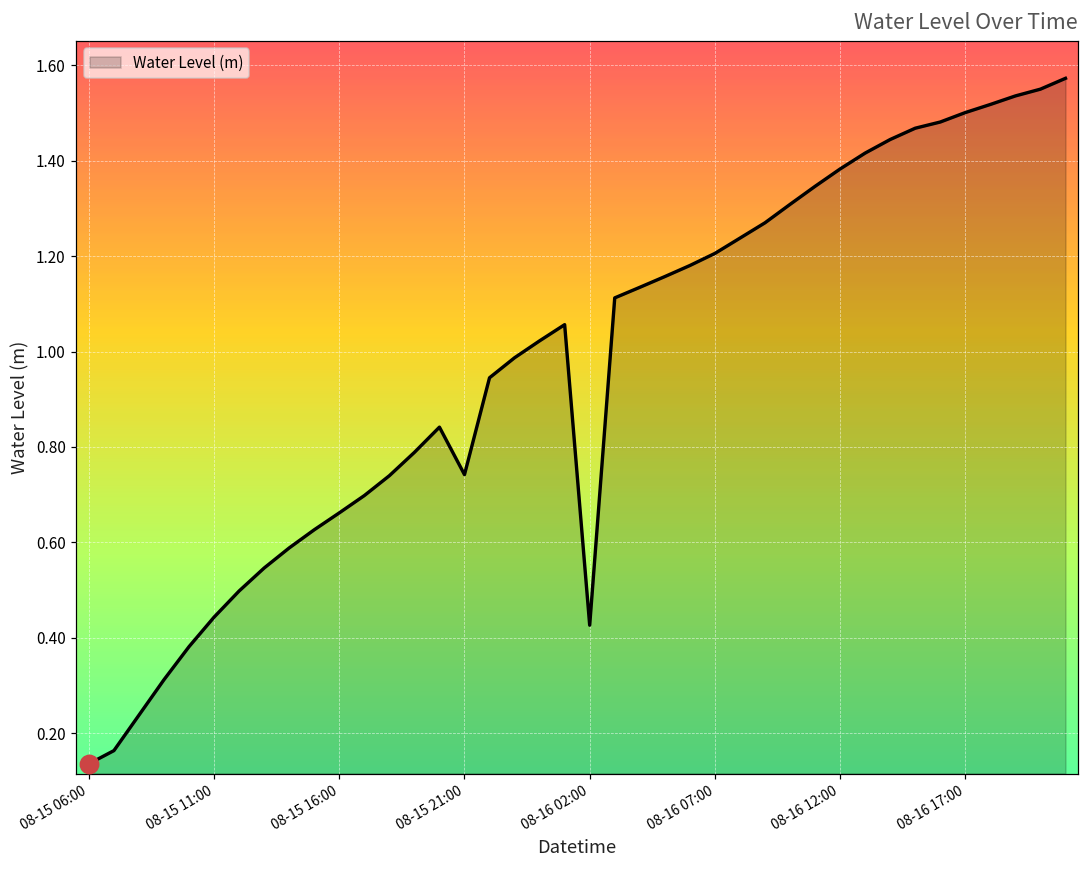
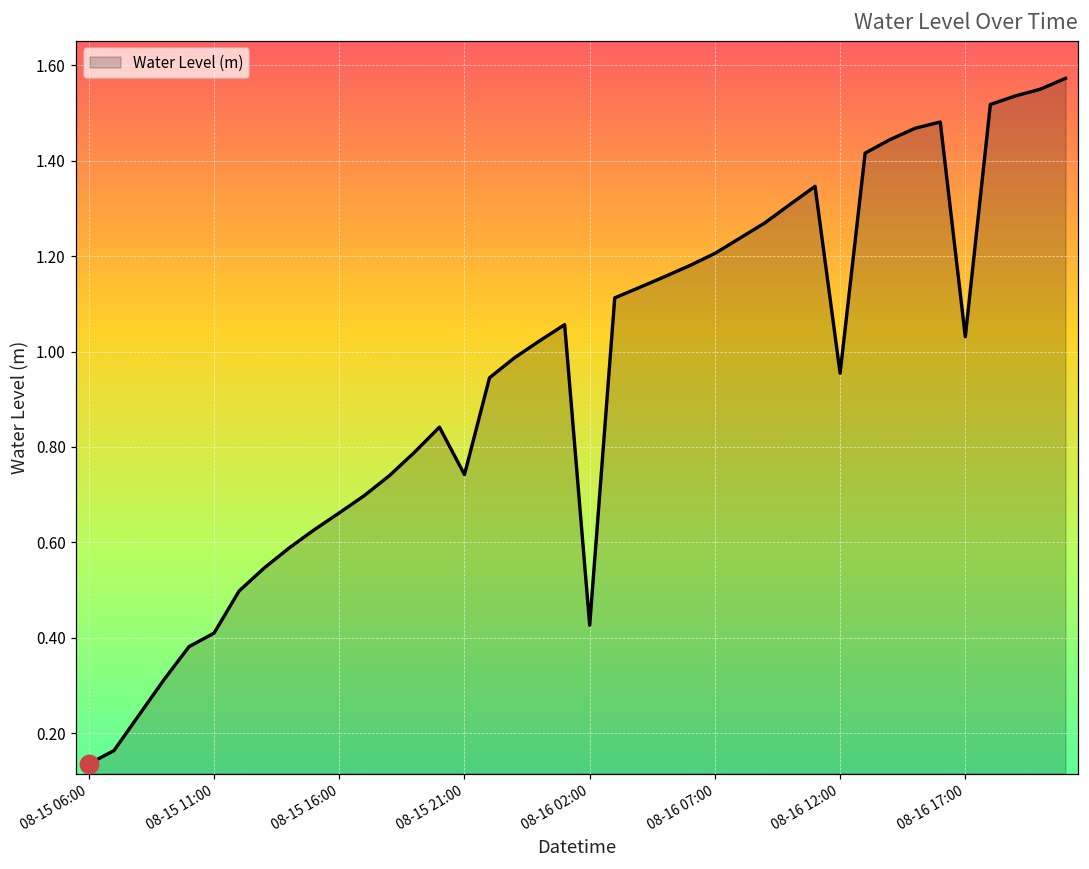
  {
    "Water Level (m)": {
-     "08-15 11:00": 0.44,
+     "08-15 11:00": 0.41,
      "08-15 16:00": 0.66,
      "08-15 21:00": 0.74,
      "08-16 02:00": 0.43,
      "08-16 07:00": 1.21,
-     "08-16 12:00": 1.38,
-     "08-16 17:00": 1.50
+     "08-16 12:00": 0.95,
+     "08-16 17:00": 1.03
    }
  }
